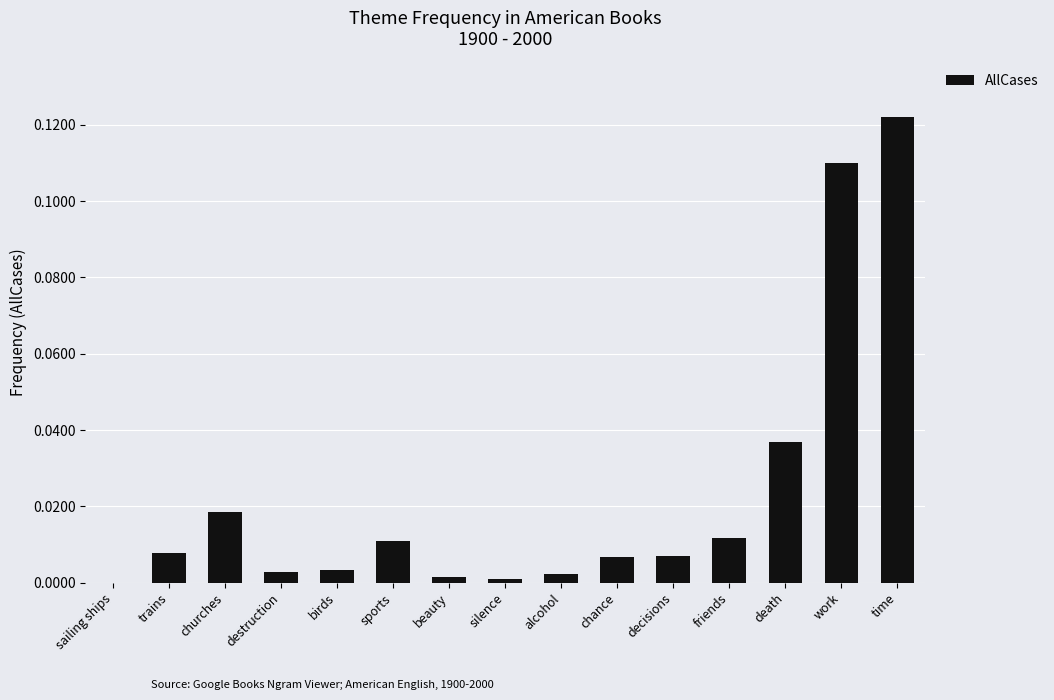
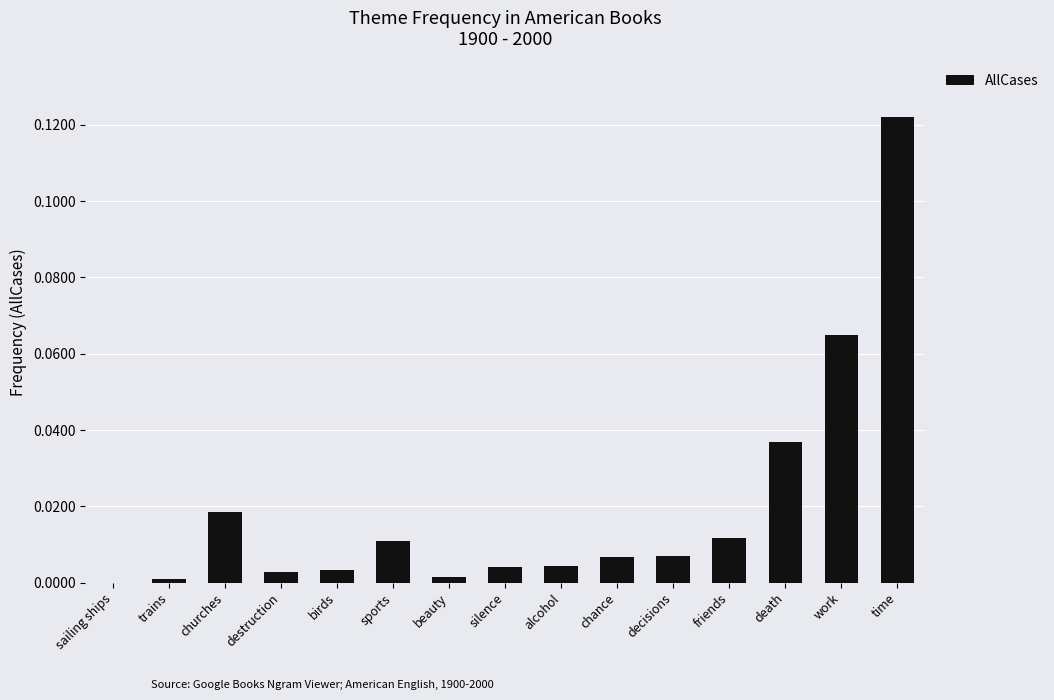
  {
-   "trains": 0.008,
+   "trains": 0.001,
    "churches": 0.018,
    "destruction": 0.003,
    "birds": 0.003,
    "sports": 0.011,
    "beauty": 0.002,
-   "silence": 0.001,
-   "alcohol": 0.002,
+   "silence": 0.004,
+   "alcohol": 0.005,
    "chance": 0.007,
    "decisions": 0.007,
    "friends": 0.012,
    "death": 0.037,
-   "work": 0.110,
+   "work": 0.065,
    "time": 0.122
  }
